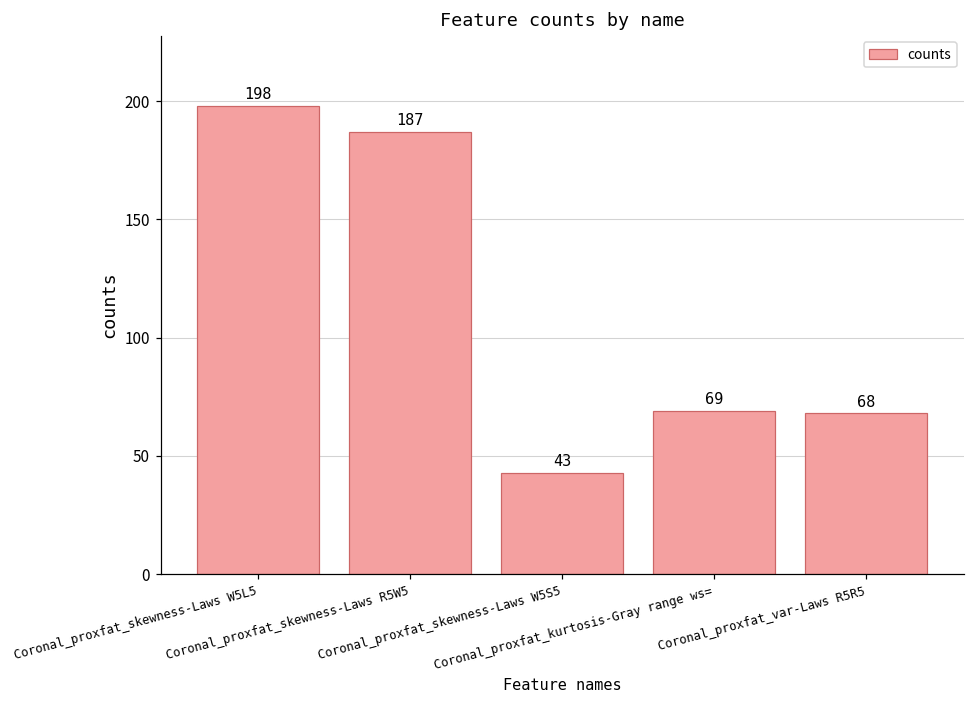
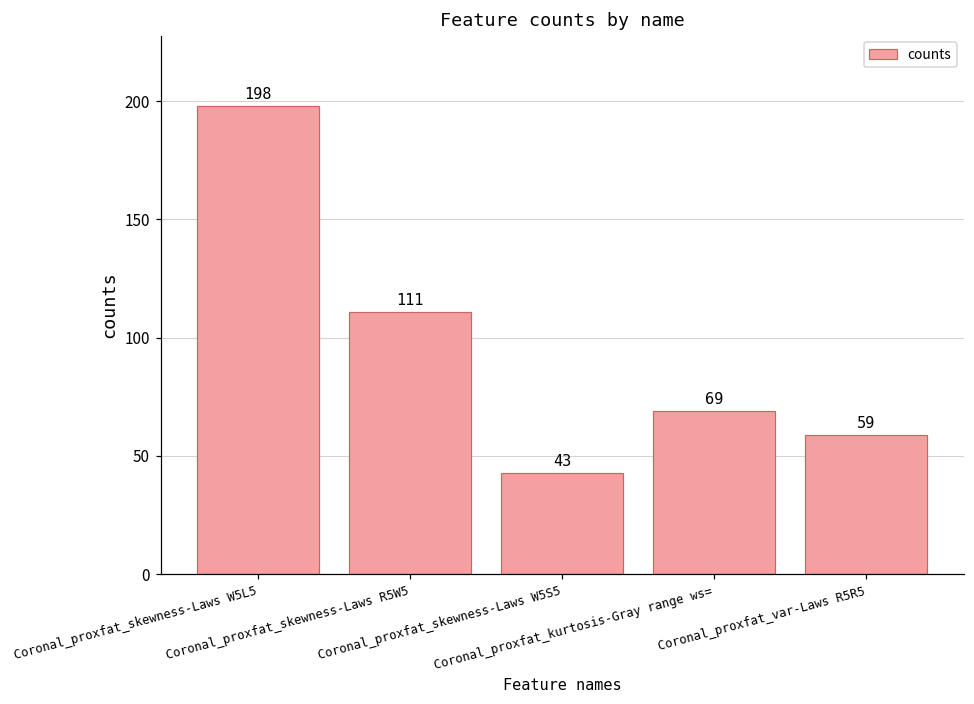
  {
    "Coronal_proxfat_skewness-Laws W5L5": 198,
-   "Coronal_proxfat_skewness-Laws R5W5": 187,
+   "Coronal_proxfat_skewness-Laws R5W5": 111,
    "Coronal_proxfat_skewness-Laws W5S5": 43,
    "Coronal_proxfat_kurtosis-Gray range ws=": 69,
-   "Coronal_proxfat_var-Laws R5R5": 68
+   "Coronal_proxfat_var-Laws R5R5": 59
  }
